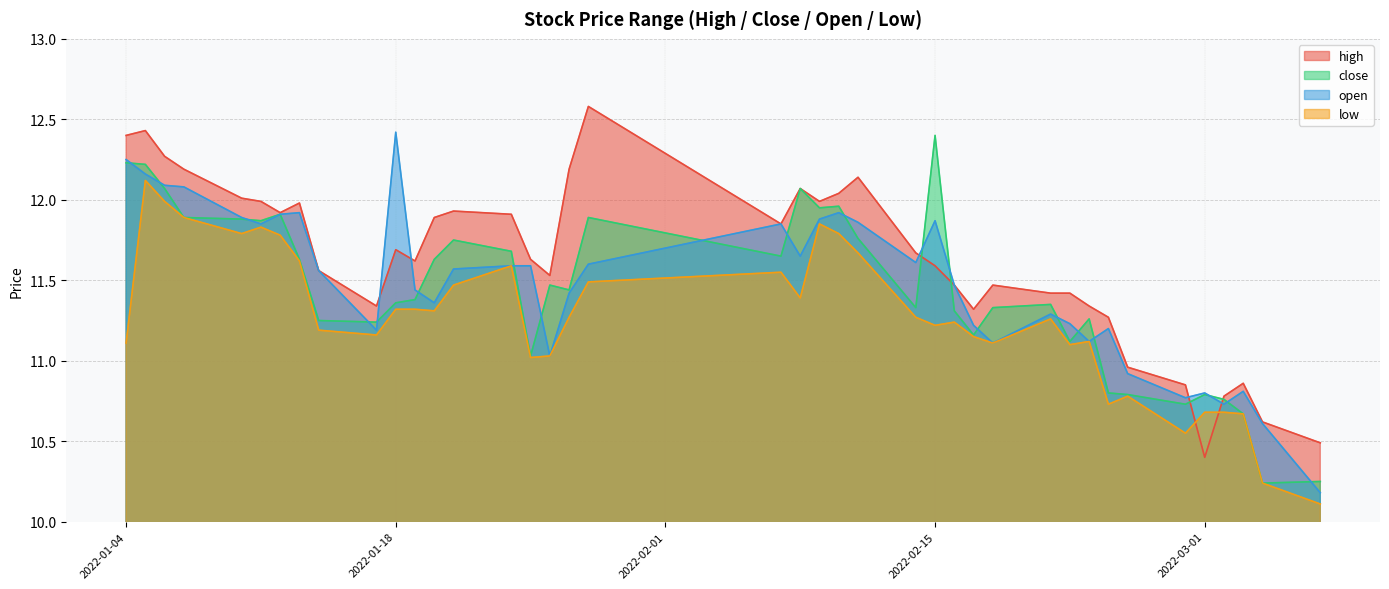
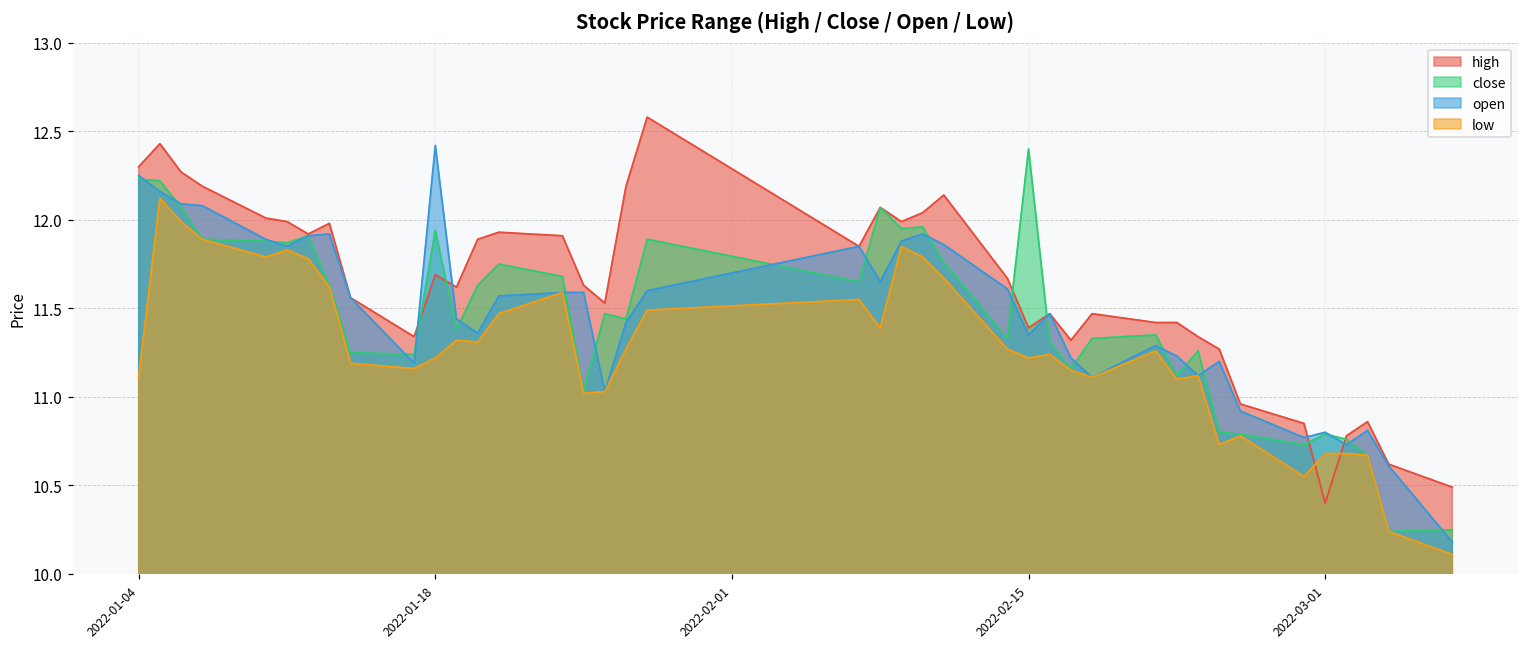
  {
    "high": {
-     "2022-01-04": 12.4,
+     "2022-01-04": 12.3,
      "2022-01-18": 11.69,
-     "2022-02-15": 11.59,
+     "2022-02-15": 11.39,
      "2022-03-01": 10.40
    },
    "close": {
      "2022-01-04": 12.23,
-     "2022-01-18": 11.36,
+     "2022-01-18": 11.94,
      "2022-02-15": 12.40
    },
    "open": {
      "2022-01-04": 12.25,
      "2022-01-18": 12.42,
-     "2022-02-15": 11.87
+     "2022-02-15": 11.35
    },
    "low": {
      "2022-01-04": 11.11,
-     "2022-01-18": 11.32,
+     "2022-01-18": 11.22,
      "2022-02-15": 11.22,
      "2022-03-01": 10.68
    }
  }
